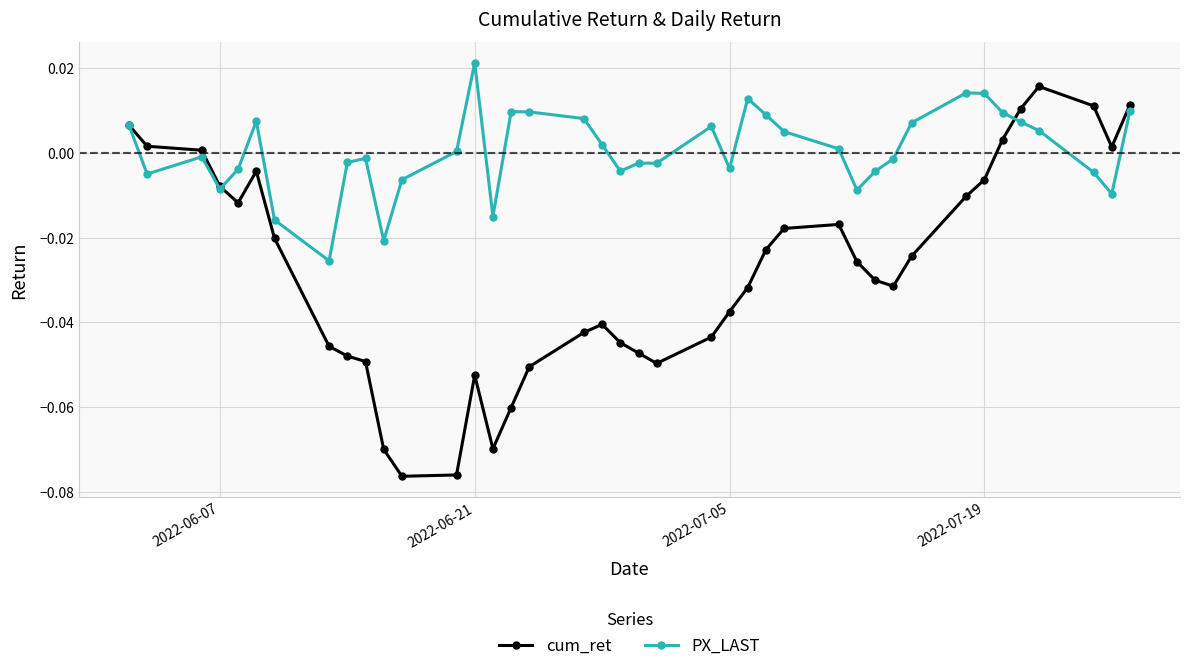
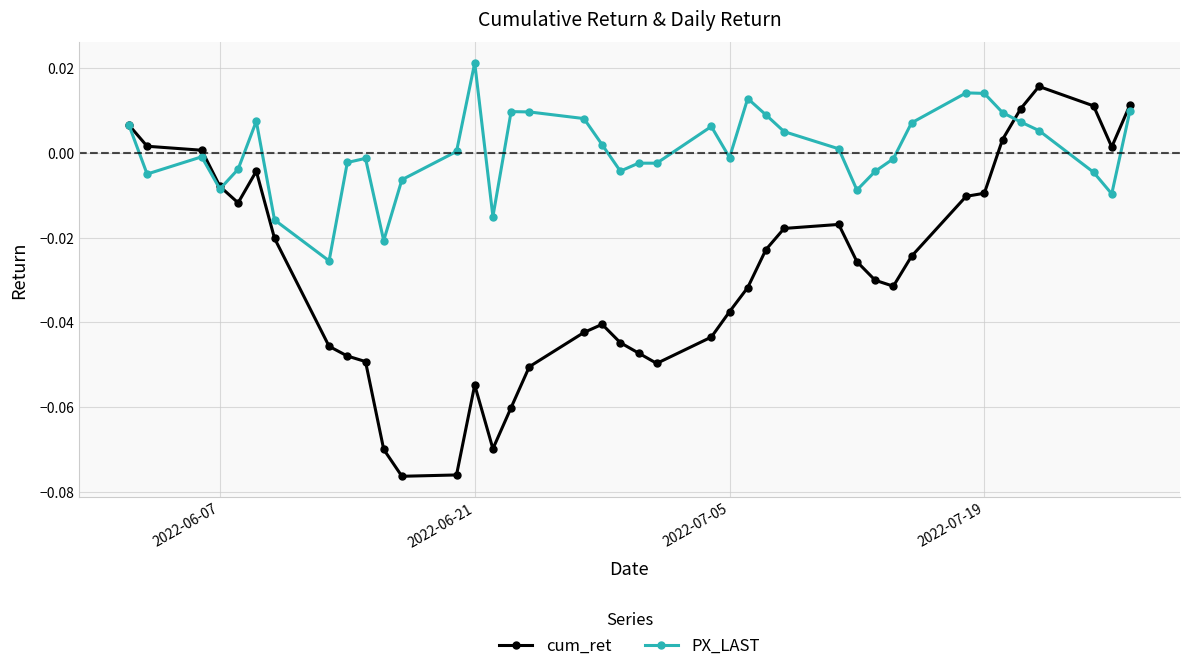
  {
    "cum_ret": {
      "2022-06-07": -0.008,
-     "2022-06-21": -0.052,
+     "2022-06-21": -0.055,
      "2022-07-05": -0.037,
-     "2022-07-19": -0.006
+     "2022-07-19": -0.010
    },
    "PX_LAST": {
      "2022-06-07": -0.009,
      "2022-06-21": 0.021,
-     "2022-07-05": -0.004,
+     "2022-07-05": -0.001,
      "2022-07-19": 0.014
    }
  }
